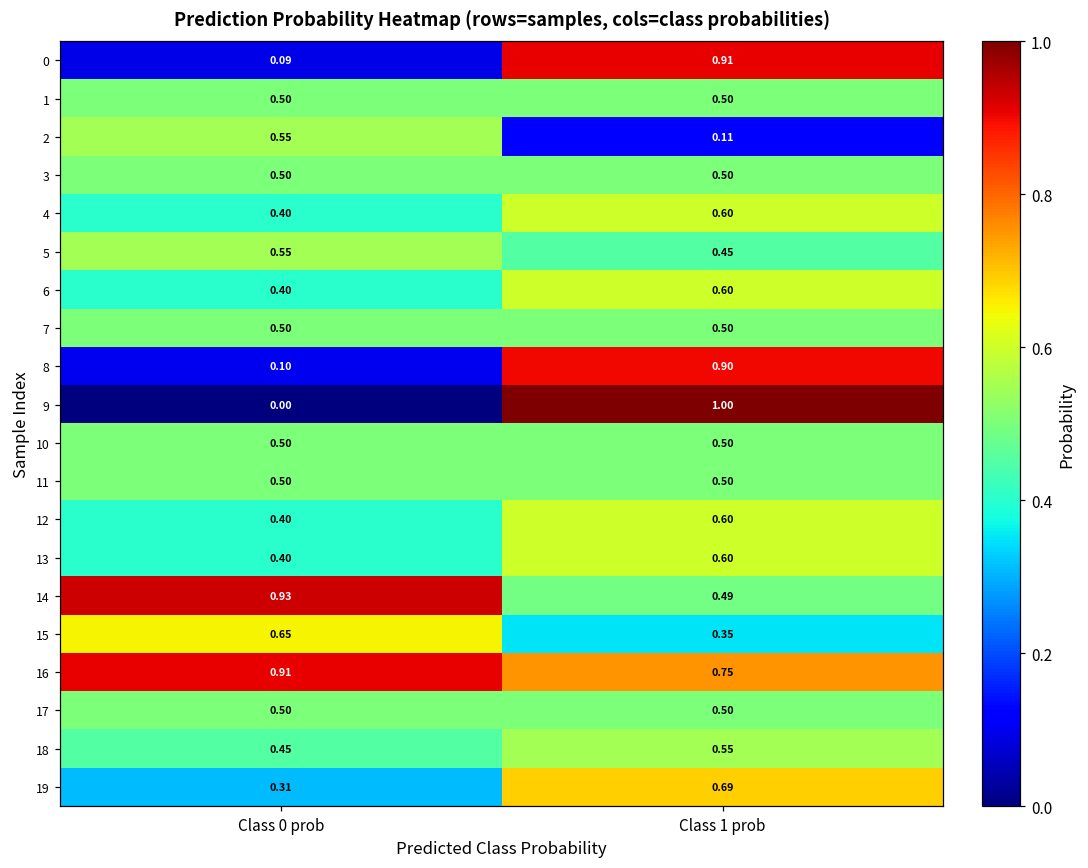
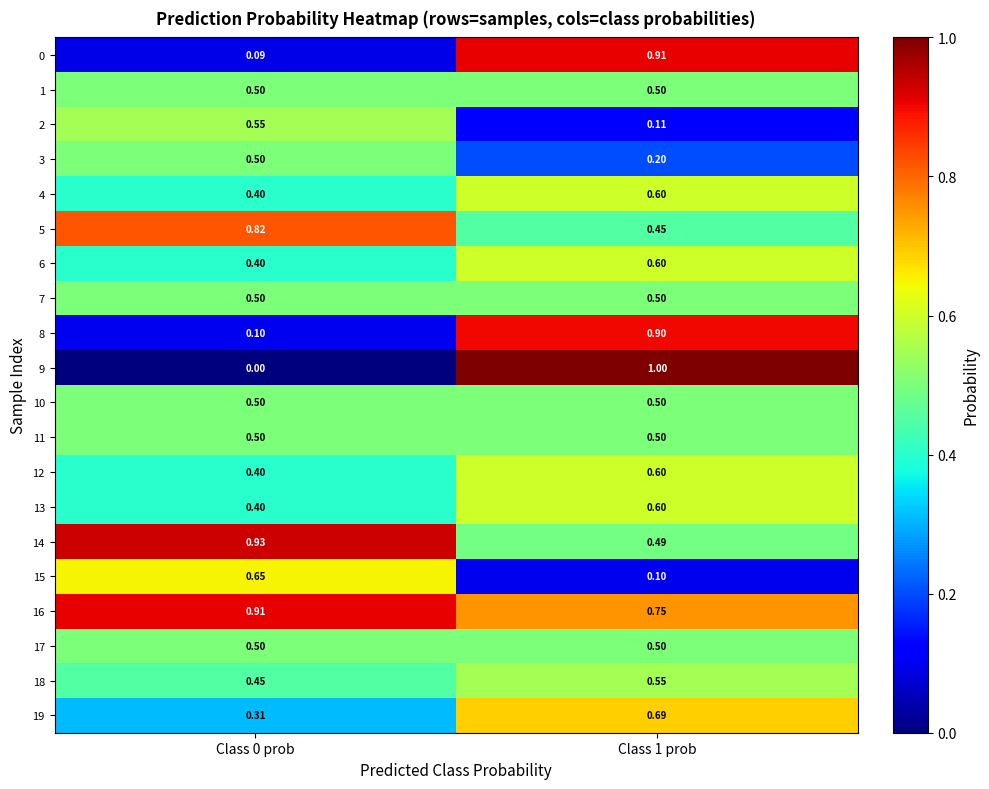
  {
    "0": {
      "Class 0 prob": 0.09,
      "Class 1 prob": 0.91
    },
    "1": {
      "Class 0 prob": 0.50,
      "Class 1 prob": 0.50
    },
    "2": {
      "Class 0 prob": 0.55,
      "Class 1 prob": 0.11
    },
    "3": {
      "Class 0 prob": 0.50,
-     "Class 1 prob": 0.50
+     "Class 1 prob": 0.20
    },
    "4": {
      "Class 0 prob": 0.40,
      "Class 1 prob": 0.60
    },
    "5": {
-     "Class 0 prob": 0.55,
+     "Class 0 prob": 0.82,
      "Class 1 prob": 0.45
    },
    "6": {
      "Class 0 prob": 0.40,
      "Class 1 prob": 0.60
    },
    "7": {
      "Class 0 prob": 0.50,
      "Class 1 prob": 0.50
    },
    "8": {
      "Class 0 prob": 0.10,
      "Class 1 prob": 0.90
    },
    "9": {
      "Class 0 prob": 0.00,
      "Class 1 prob": 1.00
    },
    "10": {
      "Class 0 prob": 0.50,
      "Class 1 prob": 0.50
    },
    "11": {
      "Class 0 prob": 0.50,
      "Class 1 prob": 0.50
    },
    "12": {
      "Class 0 prob": 0.40,
      "Class 1 prob": 0.60
    },
    "13": {
      "Class 0 prob": 0.40,
      "Class 1 prob": 0.60
    },
    "14": {
      "Class 0 prob": 0.93,
      "Class 1 prob": 0.49
    },
    "15": {
      "Class 0 prob": 0.65,
-     "Class 1 prob": 0.35
+     "Class 1 prob": 0.10
    },
    "16": {
      "Class 0 prob": 0.91,
      "Class 1 prob": 0.75
    },
    "17": {
      "Class 0 prob": 0.50,
      "Class 1 prob": 0.50
    },
    "18": {
      "Class 0 prob": 0.45,
      "Class 1 prob": 0.55
    },
    "19": {
      "Class 0 prob": 0.31,
      "Class 1 prob": 0.69
    }
  }
